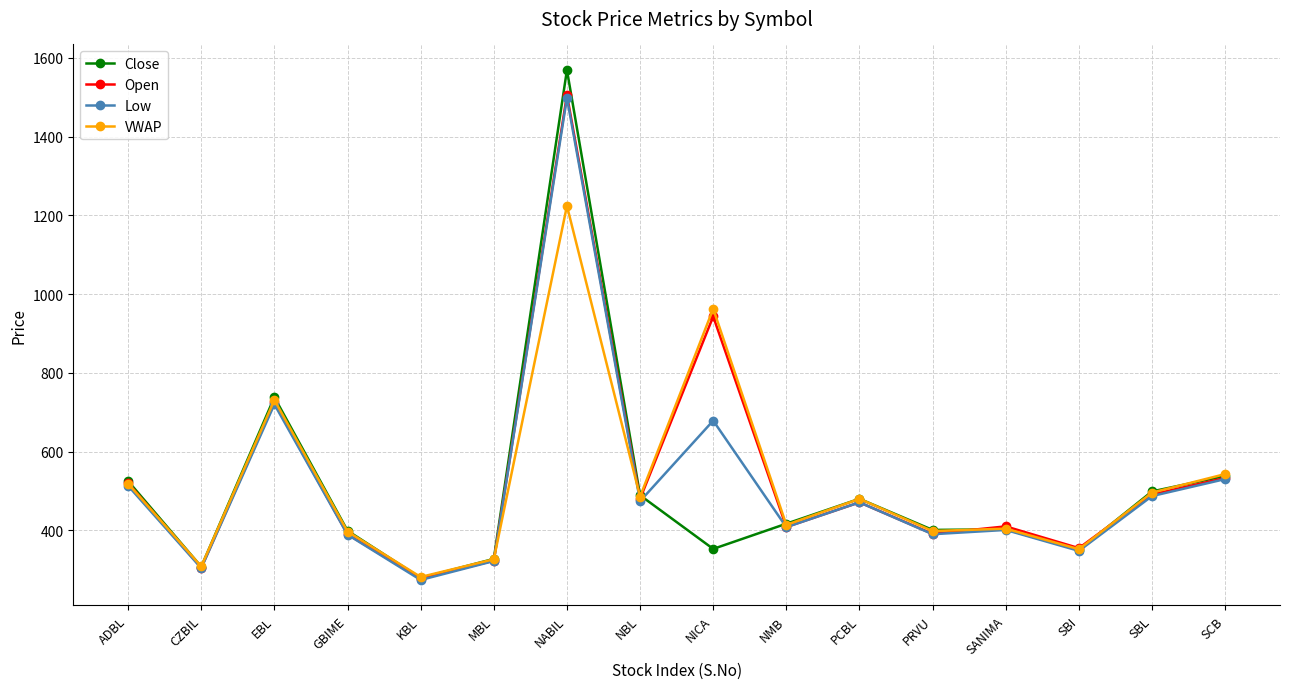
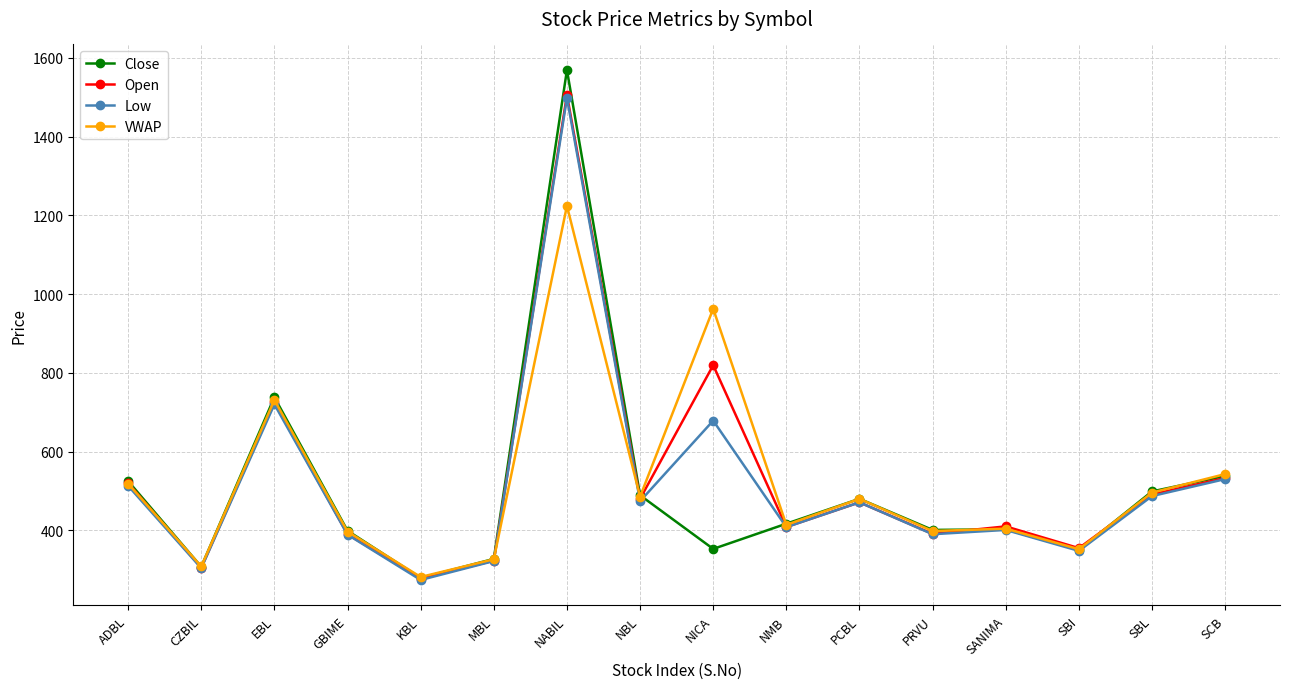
  {
    "Close": {
      "EBL": 740,
      "NABIL": 1570,
      "NICA": 350
    },
    "Open": {
      "NABIL": 1510,
-     "NICA": 940
+     "NICA": 820
    },
    "Low": {
      "NABIL": 1500,
      "NICA": 680
    },
    "VWAP": {
      "NABIL": 1220,
      "NICA": 960
    }
  }
